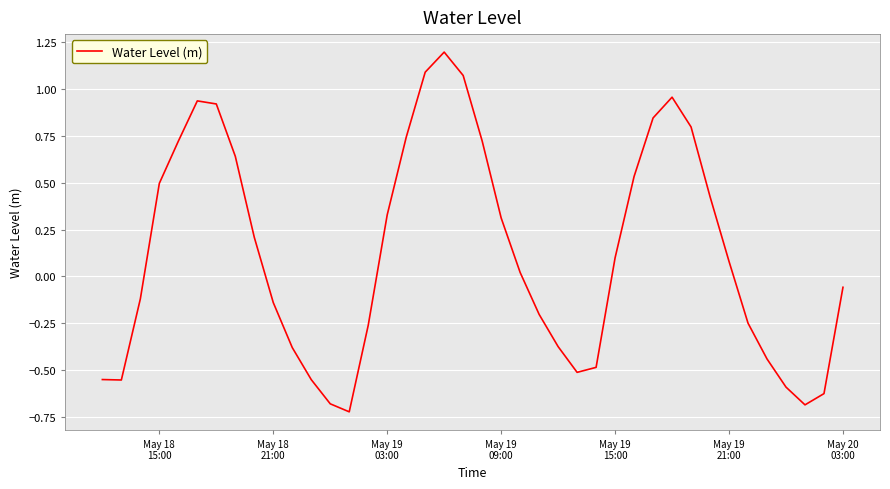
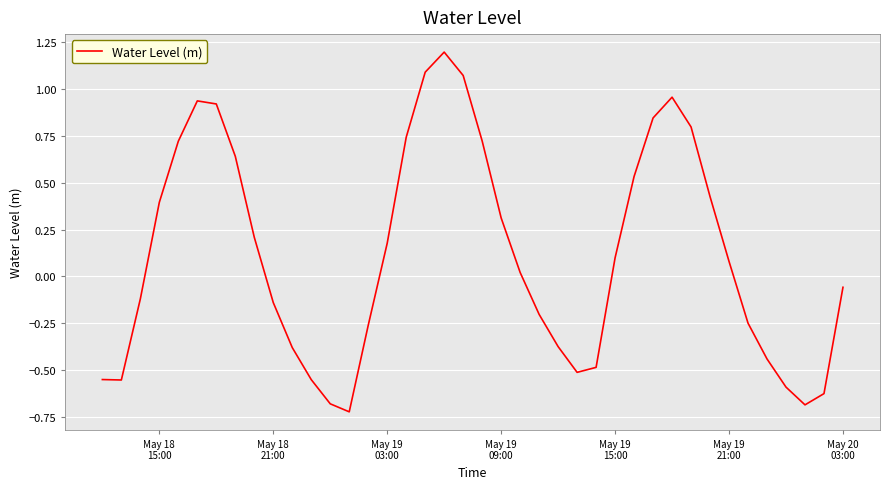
  {
-   "May 18 15:00": 0.50,
+   "May 18 15:00": 0.40,
    "May 18 21:00": -0.14,
-   "May 19 03:00": 0.33,
+   "May 19 03:00": 0.18,
    "May 19 09:00": 0.31,
    "May 19 15:00": 0.10,
    "May 19 21:00": 0.08,
    "May 20 03:00": -0.06
  }
